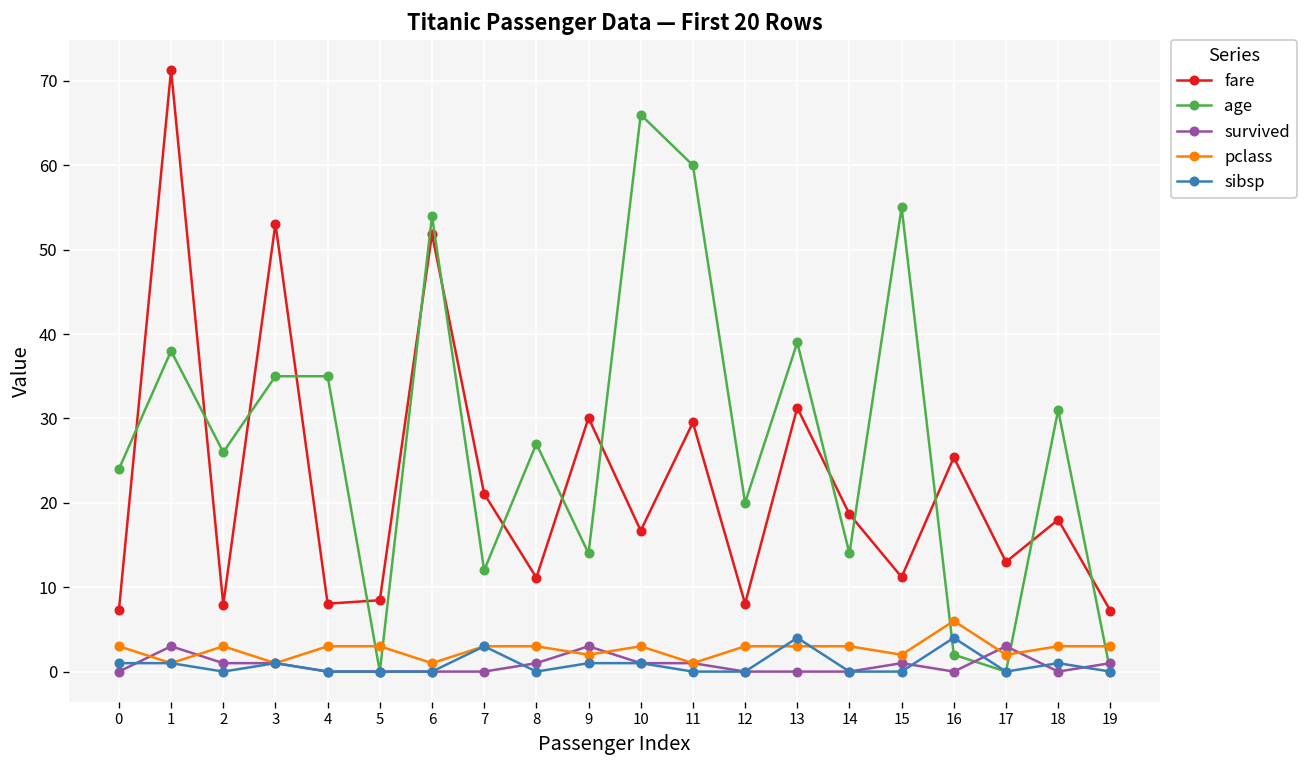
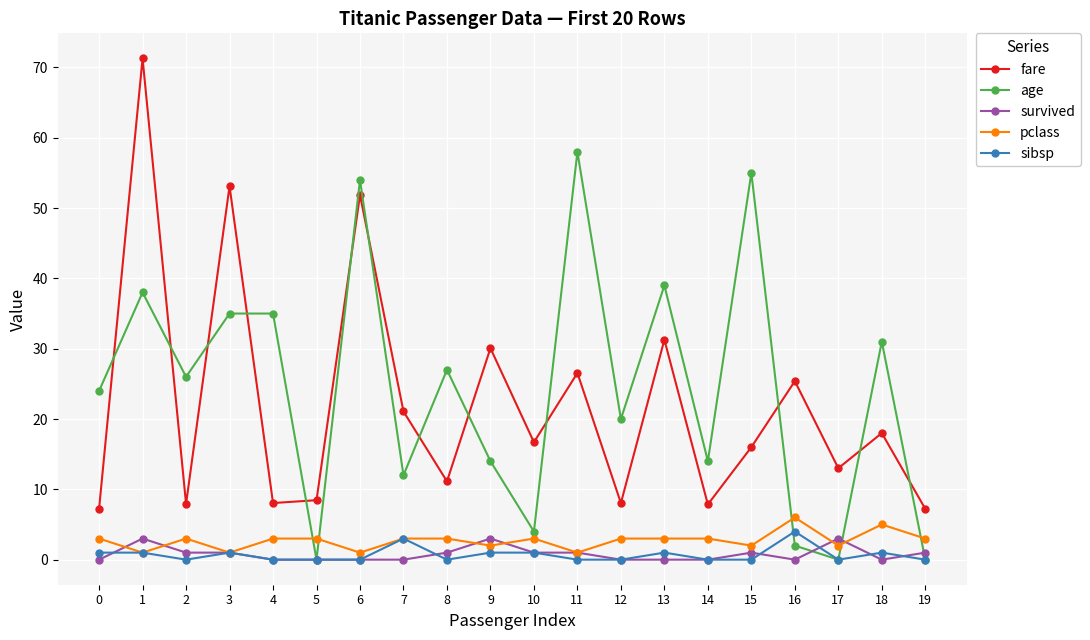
  {
    "fare": {
      "0": 7,
      "1": 71,
      "2": 8,
      "3": 53,
      "4": 8,
      "5": 8,
      "6": 52,
      "7": 21,
      "8": 11,
      "9": 30,
      "10": 17,
-     "11": 30,
+     "11": 27,
      "12": 8,
      "13": 31,
-     "14": 19,
-     "15": 11,
+     "14": 8,
+     "15": 16,
      "16": 25,
      "17": 13,
      "18": 18,
      "19": 7
    },
    "age": {
      "0": 24,
      "1": 38,
      "2": 26,
      "3": 35,
      "4": 35,
      "6": 54,
      "7": 12,
      "8": 27,
      "9": 14,
-     "10": 66,
-     "11": 60,
+     "10": 4,
+     "11": 58,
      "12": 20,
      "13": 39,
      "14": 14,
      "15": 55,
      "16": 2,
      "18": 31
    },
    "survived": {
      "0": 0,
      "1": 3,
      "2": 1,
      "7": 0,
      "8": 1,
      "9": 3,
      "13": 0,
      "15": 1,
      "16": 0,
      "17": 3,
      "18": 0,
      "19": 1
    },
    "pclass": {
      "0": 3,
      "2": 3,
      "4": 3,
      "5": 3,
      "6": 1,
      "8": 3,
      "9": 2,
      "10": 3,
      "12": 3,
      "13": 3,
      "14": 3,
      "15": 2,
      "16": 6,
      "17": 2,
-     "18": 3,
+     "18": 5,
      "19": 3
    },
    "sibsp": {
      "0": 1,
      "2": 0,
      "8": 0,
      "9": 1,
      "11": 0,
-     "13": 4,
+     "13": 1,
      "15": 0,
      "16": 4,
      "18": 1
    }
  }
